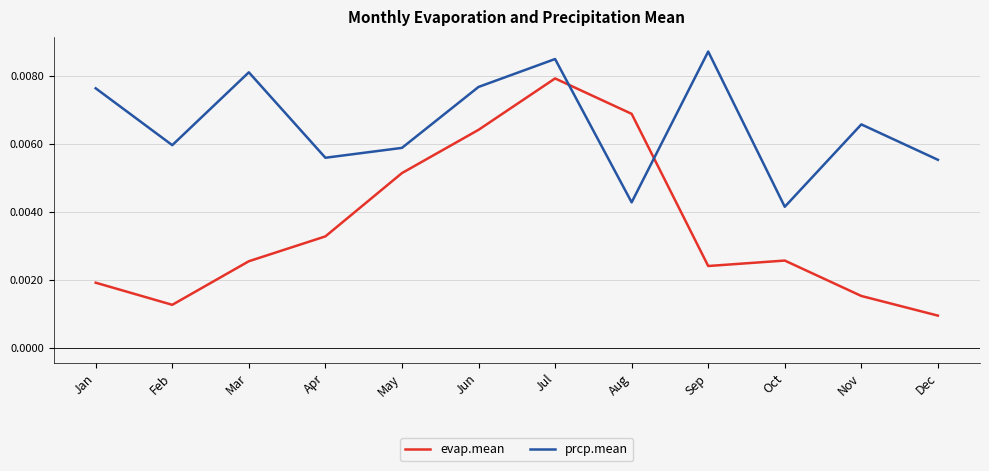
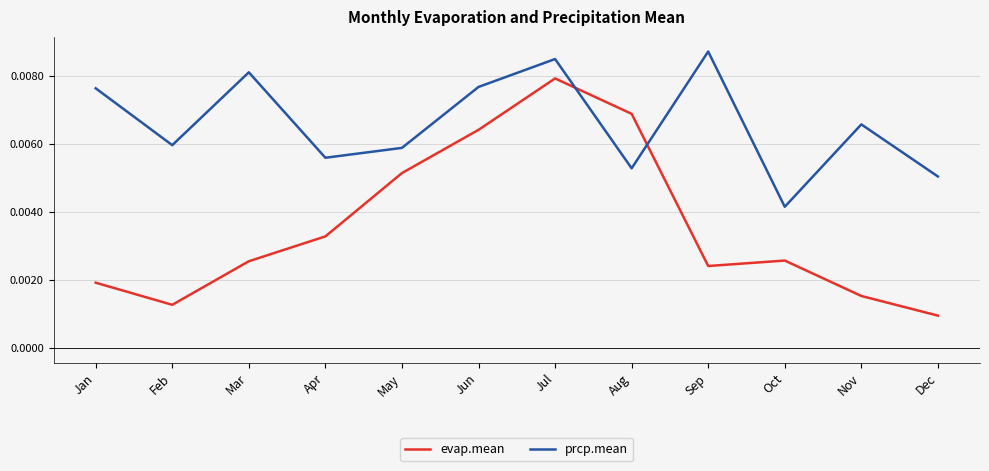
  {
    "evap.mean": {
      "Jan": 0.0019,
      "Feb": 0.0013,
      "Mar": 0.0026,
      "Apr": 0.0033,
      "May": 0.0051,
      "Jun": 0.0064,
      "Jul": 0.0079,
      "Aug": 0.0069,
      "Sep": 0.0024,
      "Oct": 0.0026,
      "Nov": 0.0015,
      "Dec": 0.0010
    },
    "prcp.mean": {
      "Jan": 0.0076,
      "Feb": 0.0060,
      "Mar": 0.0081,
      "Apr": 0.0056,
      "May": 0.0059,
      "Jun": 0.0077,
      "Jul": 0.0085,
-     "Aug": 0.0043,
+     "Aug": 0.0053,
      "Sep": 0.0087,
      "Oct": 0.0042,
      "Nov": 0.0066,
-     "Dec": 0.0055
+     "Dec": 0.0050
    }
  }
